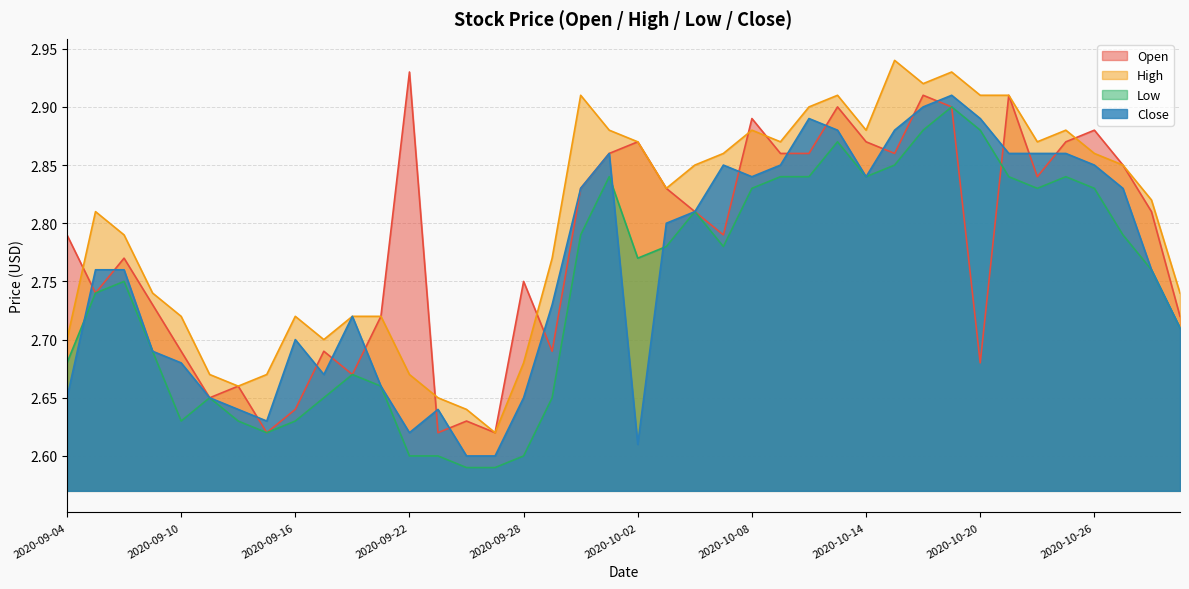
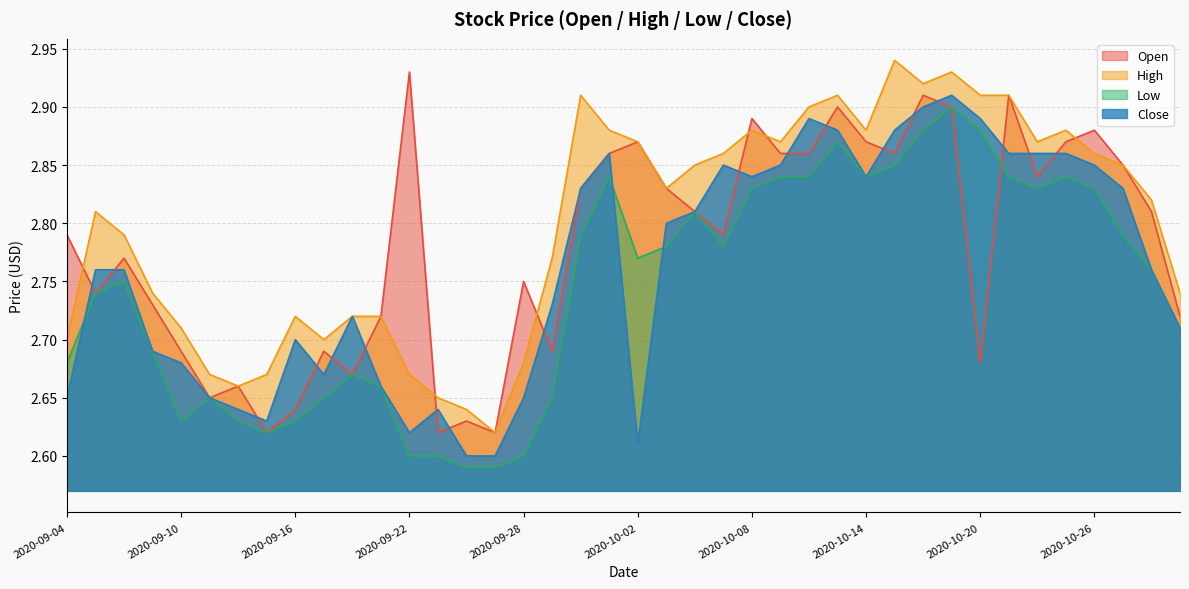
  {
    "Open": {
      "2020-09-04": 2.79,
      "2020-09-10": 2.69,
      "2020-09-16": 2.64,
      "2020-09-22": 2.93,
      "2020-09-28": 2.75,
      "2020-10-08": 2.89,
      "2020-10-14": 2.87,
      "2020-10-20": 2.68,
      "2020-10-26": 2.88
    },
    "High": {
      "2020-09-04": 2.70,
-     "2020-09-10": 2.72,
+     "2020-09-10": 2.71,
      "2020-09-16": 2.72,
      "2020-09-22": 2.67,
      "2020-09-28": 2.68,
      "2020-10-08": 2.88,
      "2020-10-14": 2.88,
      "2020-10-20": 2.91,
      "2020-10-26": 2.86
    },
    "Low": {
      "2020-09-04": 2.68,
      "2020-09-10": 2.63,
      "2020-09-16": 2.63,
      "2020-09-22": 2.60,
      "2020-09-28": 2.60,
      "2020-10-02": 2.77,
      "2020-10-08": 2.83,
      "2020-10-20": 2.88,
      "2020-10-26": 2.83
    },
    "Close": {
      "2020-09-04": 2.65,
      "2020-09-10": 2.68,
      "2020-09-16": 2.70,
      "2020-09-22": 2.62,
      "2020-09-28": 2.65,
      "2020-10-02": 2.61,
      "2020-10-08": 2.84,
      "2020-10-20": 2.89,
      "2020-10-26": 2.85
    }
  }
